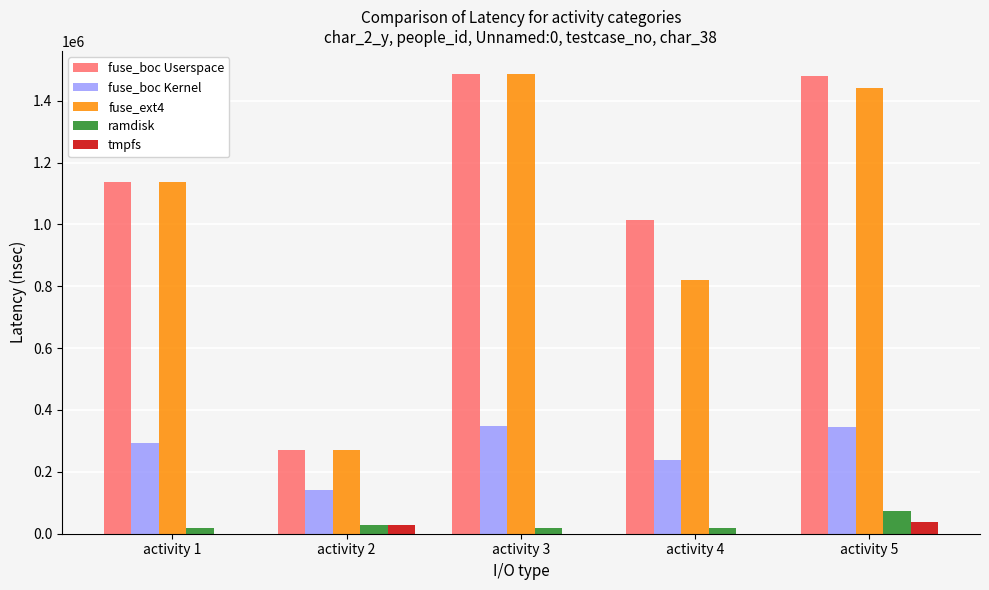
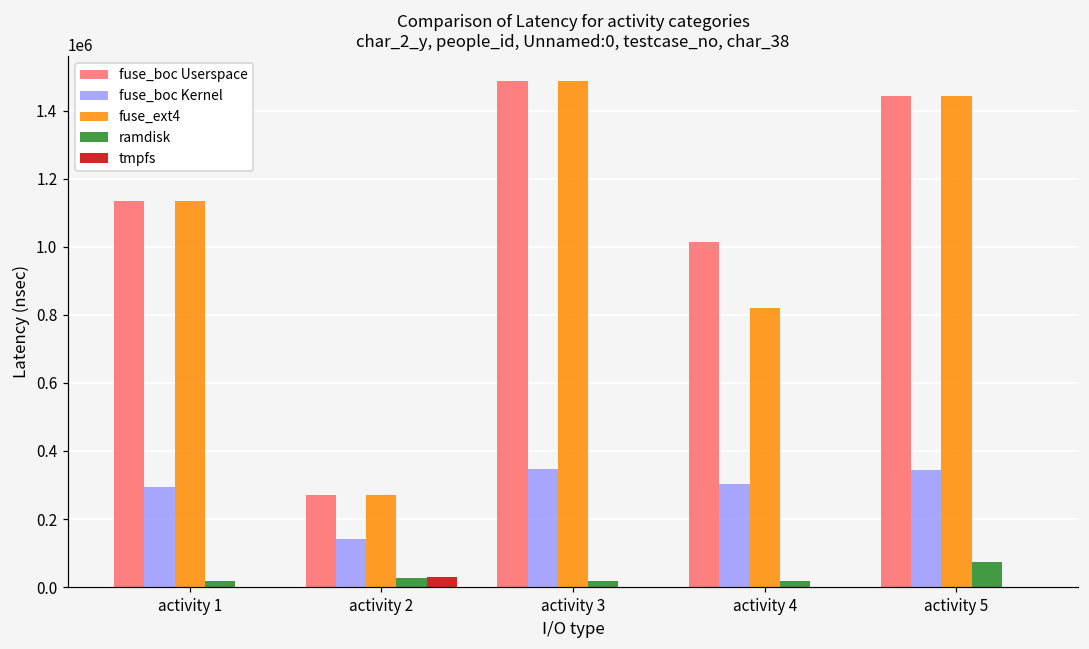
  {
    "fuse_boc Userspace": {
      "activity 1": 1140000,
      "activity 2": 270000,
      "activity 3": 1490000,
      "activity 4": 1010000,
-     "activity 5": 1480000
+     "activity 5": 1440000
    },
    "fuse_boc Kernel": {
      "activity 1": 290000,
      "activity 2": 140000,
      "activity 3": 350000,
-     "activity 4": 240000,
+     "activity 4": 300000,
      "activity 5": 340000
    },
    "fuse_ext4": {
      "activity 1": 1140000,
      "activity 2": 270000,
      "activity 3": 1490000,
      "activity 4": 820000,
      "activity 5": 1440000
    },
    "ramdisk": {
      "activity 1": 20000,
      "activity 2": 30000,
      "activity 3": 20000,
      "activity 4": 20000,
      "activity 5": 80000
    },
    "tmpfs": {
      "activity 1": 0,
      "activity 2": 30000,
-     "activity 5": 40000
+     "activity 5": 0
    }
  }
